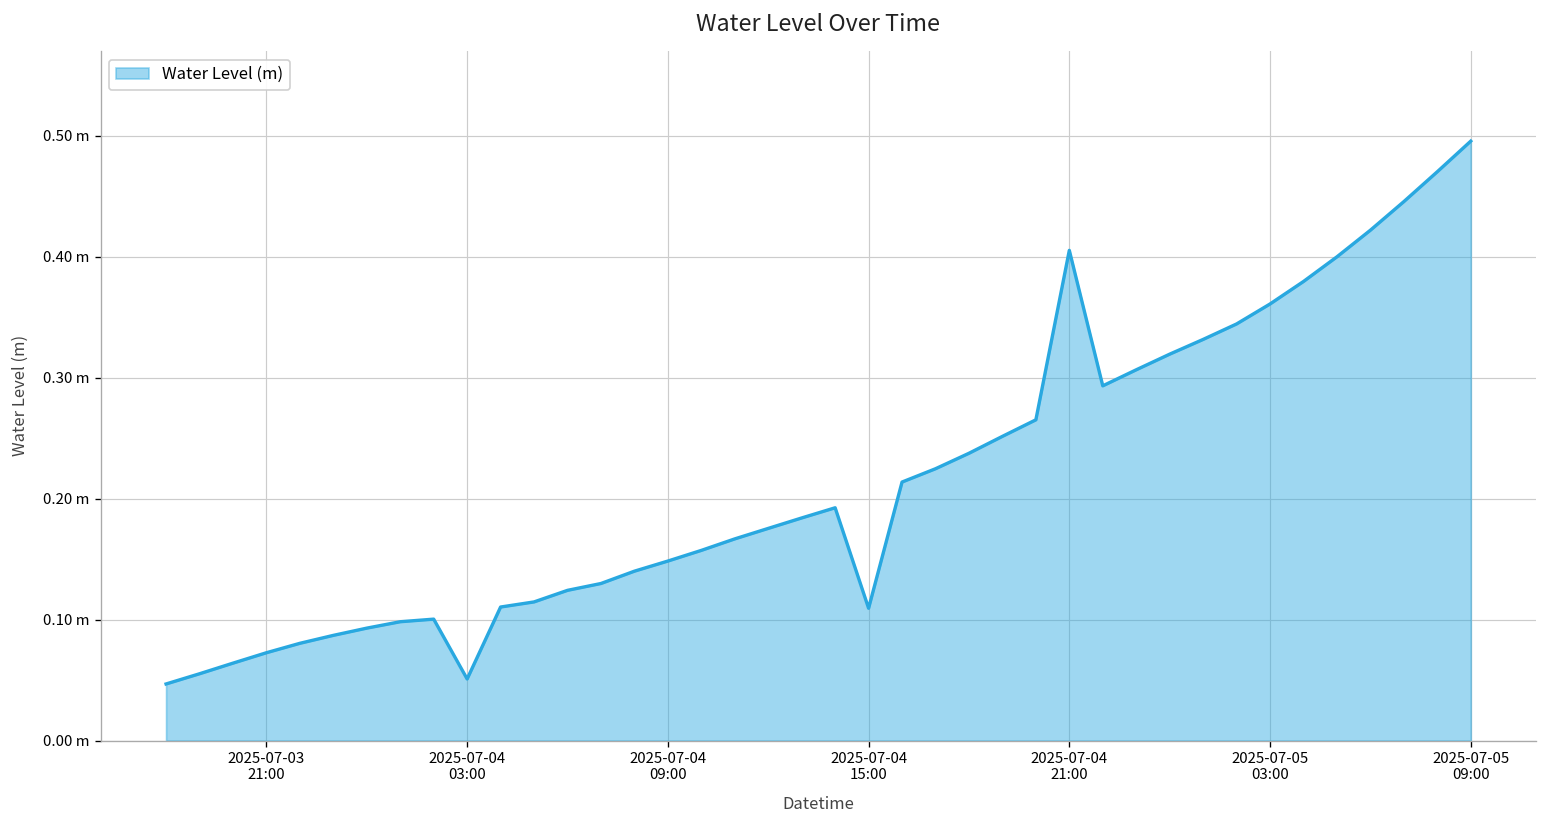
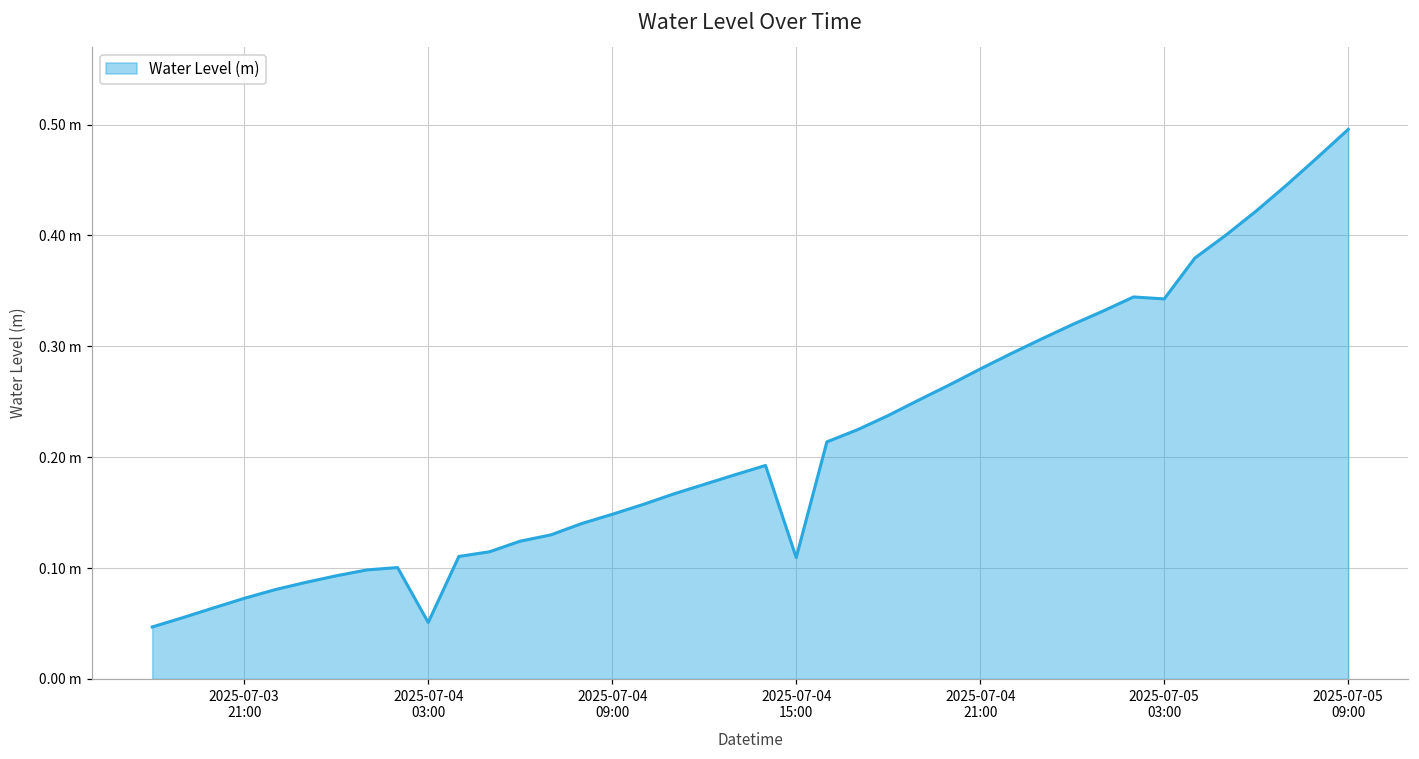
  {
    "2025-07-03 21:00": "0.073 m",
    "2025-07-04 03:00": "0.051 m",
    "2025-07-04 09:00": "0.148 m",
    "2025-07-04 15:00": "0.109 m",
-   "2025-07-04 21:00": "0.405 m",
-   "2025-07-05 03:00": "0.361 m",
+   "2025-07-04 21:00": "0.280 m",
+   "2025-07-05 03:00": "0.343 m",
    "2025-07-05 09:00": "0.496 m"
  }
